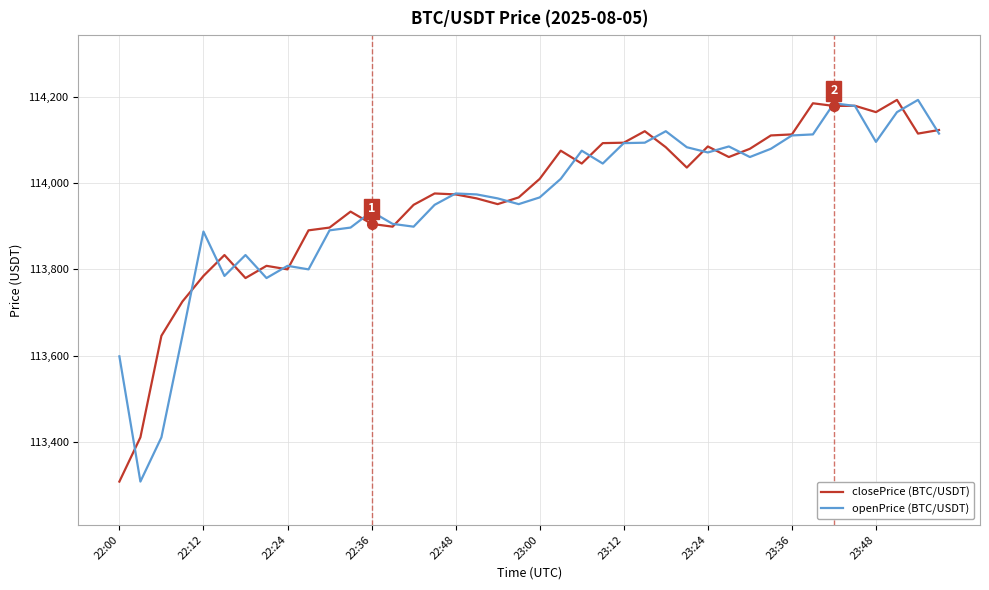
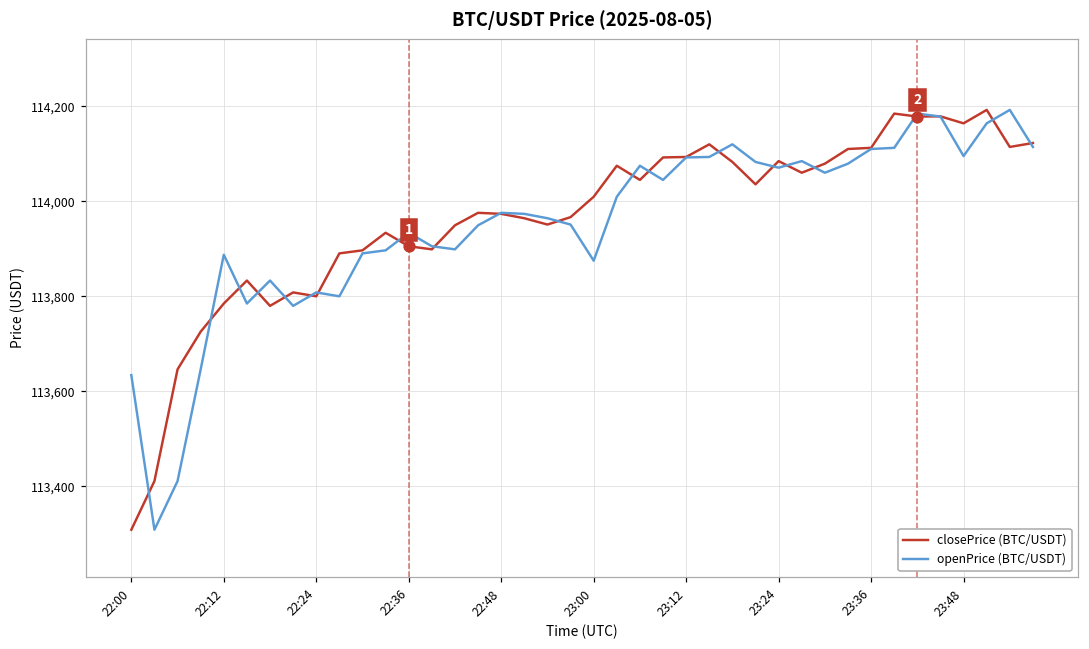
  {
    "openPrice (BTC/USDT)": {
-     "22:00": "113,600",
+     "22:00": "113,630",
      "22:12": "113,890",
      "22:24": "113,810",
-     "23:00": "113,970",
+     "23:00": "113,880",
      "23:24": "114,070",
      "23:48": "114,100"
    }
  }
